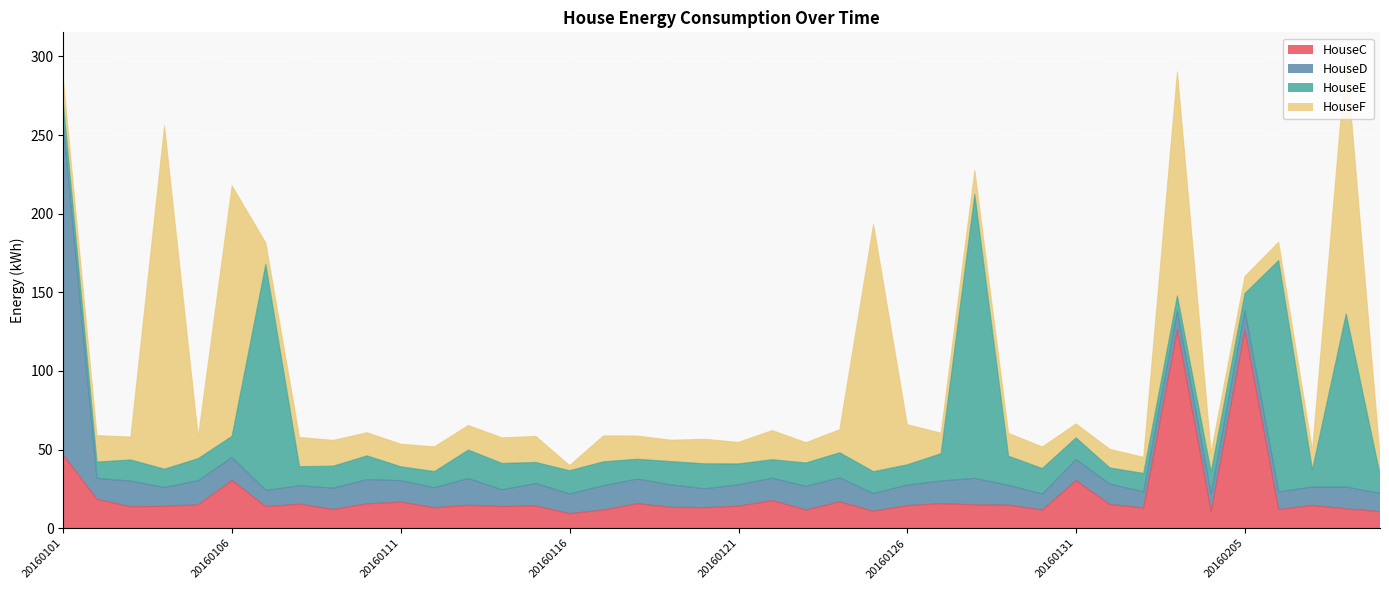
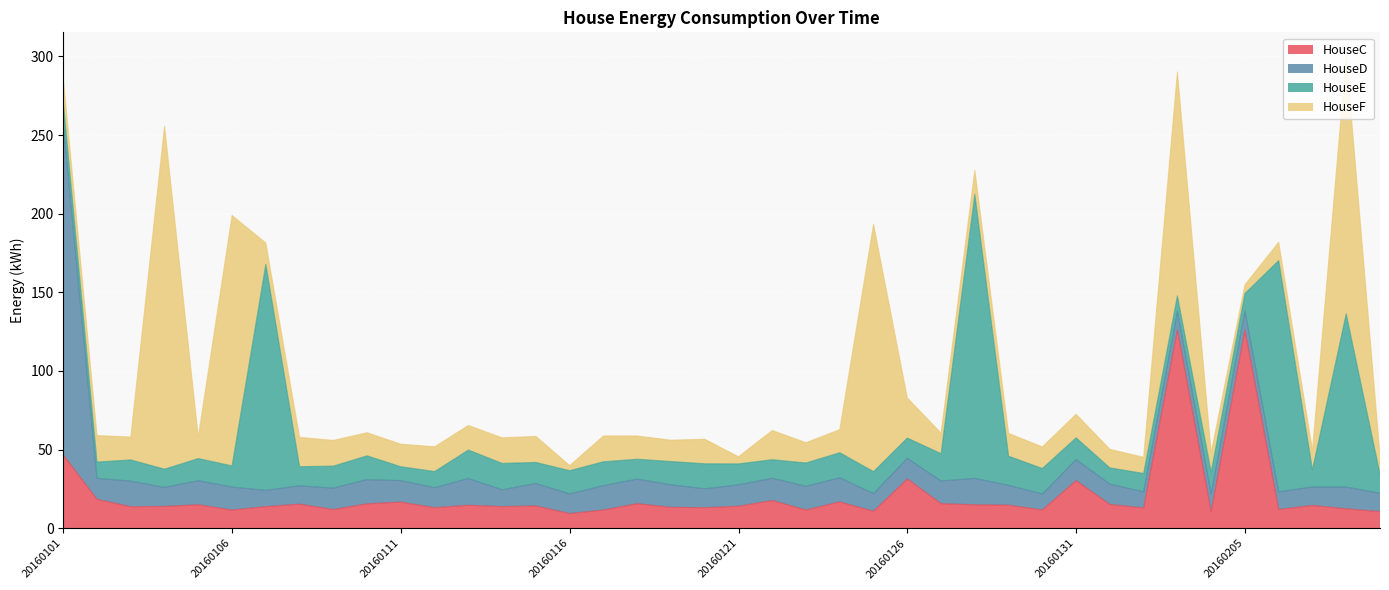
  {
    "HouseC": {
      "20160101": 47,
-     "20160106": 30,
+     "20160106": 12,
      "20160111": 17,
      "20160116": 9,
      "20160121": 14,
-     "20160126": 14,
+     "20160126": 31,
      "20160131": 30,
      "20160205": 126
    },
    "HouseF": {
      "20160101": 15,
      "20160106": 159,
      "20160111": 14,
      "20160116": 3,
-     "20160121": 14,
+     "20160121": 5,
      "20160126": 26,
-     "20160131": 9,
-     "20160205": 11
+     "20160131": 15,
+     "20160205": 6
    }
  }
